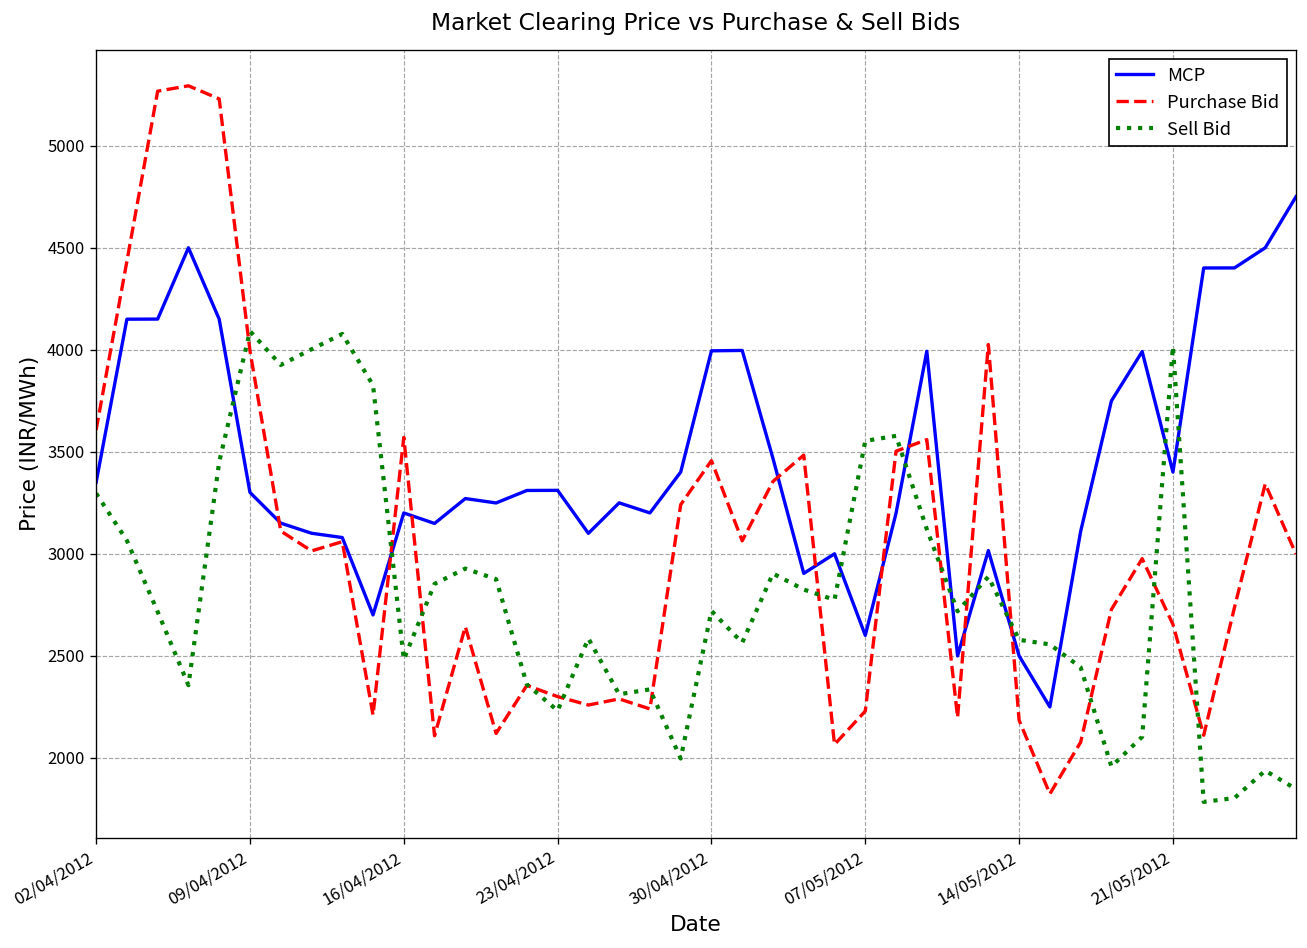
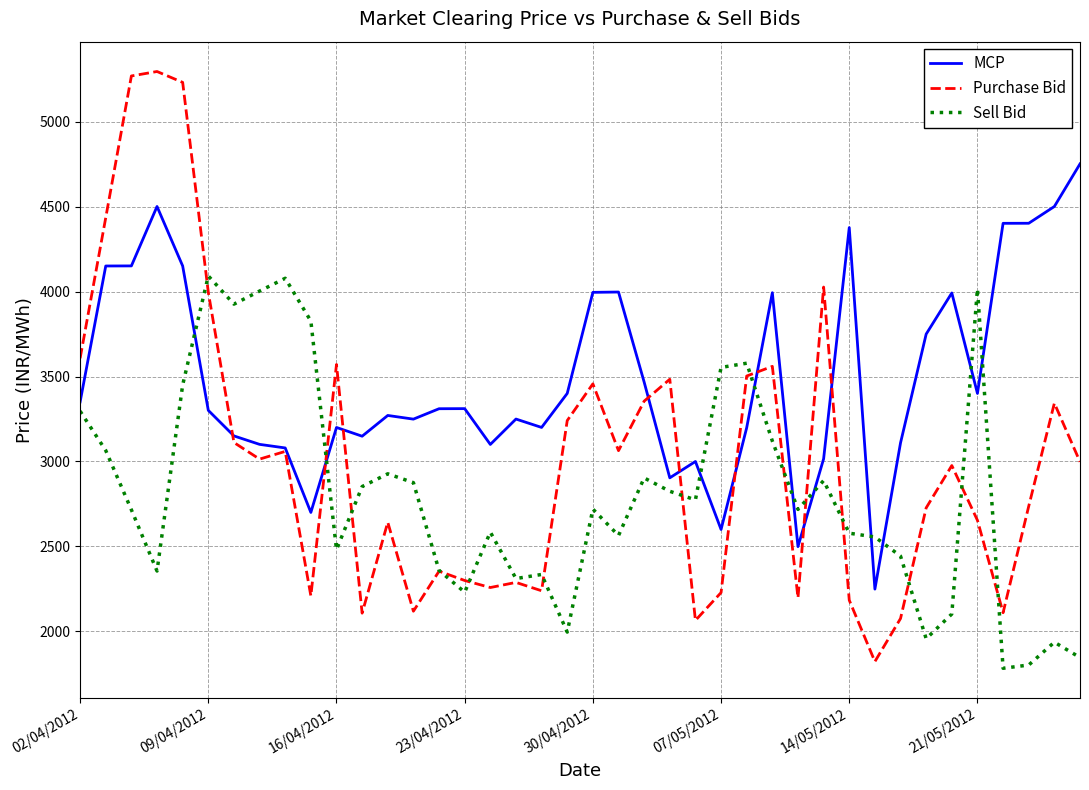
  {
    "MCP": {
      "02/04/2012": 3350,
      "09/04/2012": 3300,
      "16/04/2012": 3200,
      "23/04/2012": 3310,
      "30/04/2012": 4000,
      "07/05/2012": 2600,
-     "14/05/2012": 2500,
+     "14/05/2012": 4380,
      "21/05/2012": 3400
    },
    "Purchase Bid": {
      "02/04/2012": 3610,
      "09/04/2012": 4000,
      "16/04/2012": 3570,
      "23/04/2012": 2300,
      "30/04/2012": 3460,
      "07/05/2012": 2230,
      "14/05/2012": 2180,
      "21/05/2012": 2650
    },
    "Sell Bid": {
      "02/04/2012": 3300,
      "09/04/2012": 4090,
      "16/04/2012": 2480,
      "23/04/2012": 2230,
      "30/04/2012": 2720,
      "07/05/2012": 3550,
      "14/05/2012": 2580,
      "21/05/2012": 4020
    }
  }
